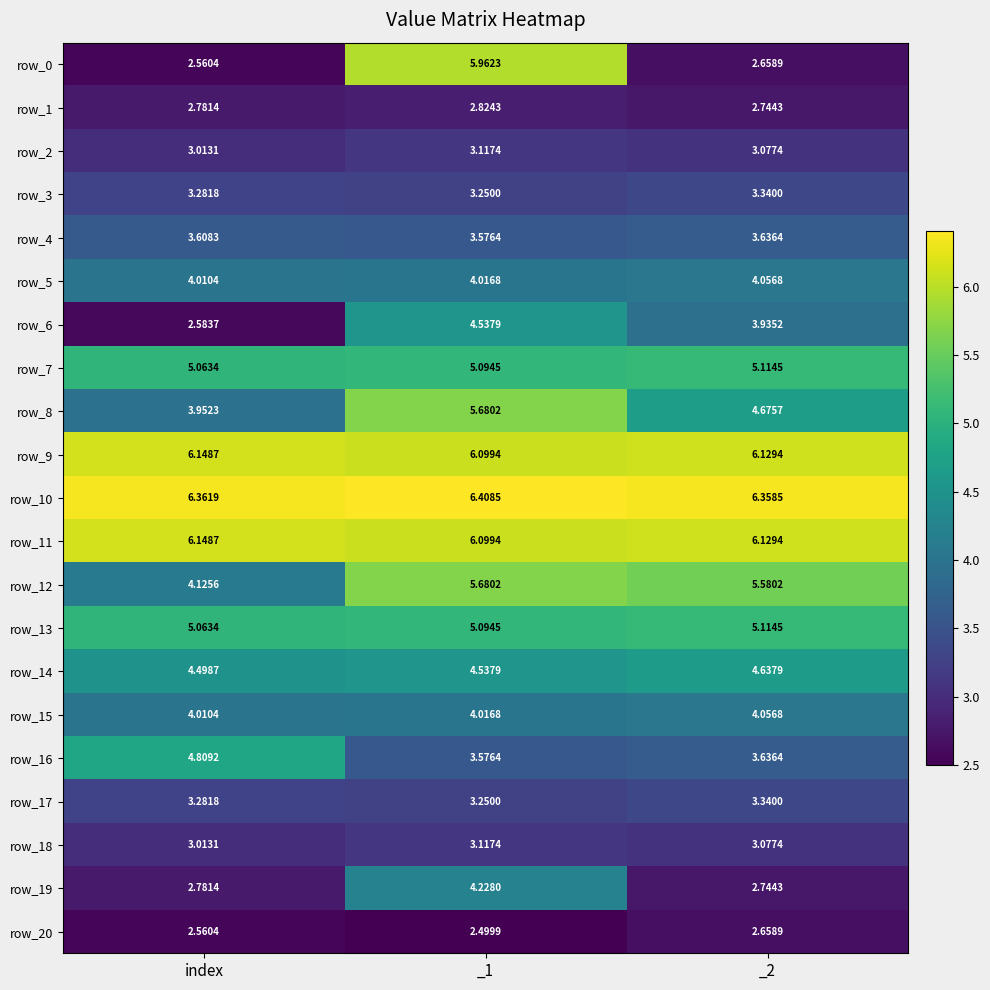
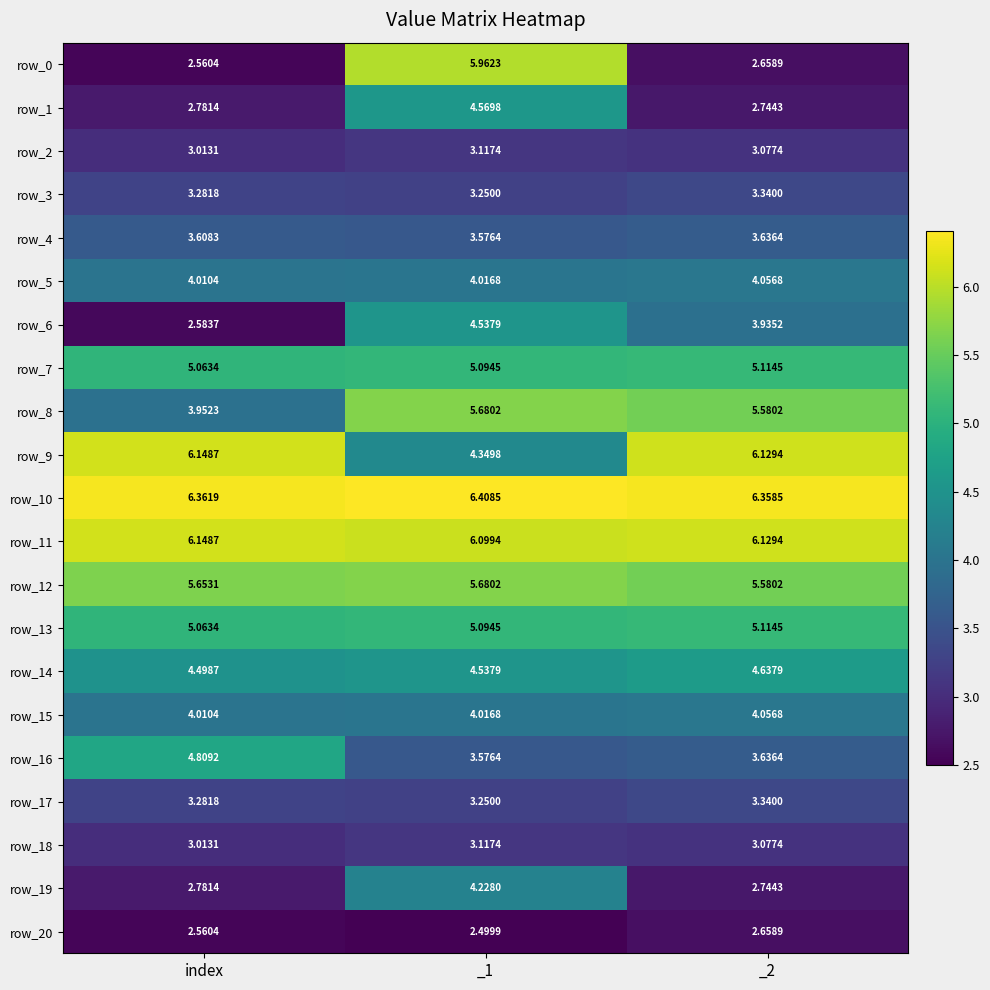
  {
    "row_0": {
      "index": 2.5604,
      "_1": 5.9623,
      "_2": 2.6589
    },
    "row_1": {
      "index": 2.7814,
-     "_1": 2.8243,
+     "_1": 4.5698,
      "_2": 2.7443
    },
    "row_2": {
      "index": 3.0131,
      "_1": 3.1174,
      "_2": 3.0774
    },
    "row_3": {
      "index": 3.2818,
      "_1": 3.2500,
      "_2": 3.3400
    },
    "row_4": {
      "index": 3.6083,
      "_1": 3.5764,
      "_2": 3.6364
    },
    "row_5": {
      "index": 4.0104,
      "_1": 4.0168,
      "_2": 4.0568
    },
    "row_6": {
      "index": 2.5837,
      "_1": 4.5379,
      "_2": 3.9352
    },
    "row_7": {
      "index": 5.0634,
      "_1": 5.0945,
      "_2": 5.1145
    },
    "row_8": {
      "index": 3.9523,
      "_1": 5.6802,
-     "_2": 4.6757
+     "_2": 5.5802
    },
    "row_9": {
      "index": 6.1487,
-     "_1": 6.0994,
+     "_1": 4.3498,
      "_2": 6.1294
    },
    "row_10": {
      "index": 6.3619,
      "_1": 6.4085,
      "_2": 6.3585
    },
    "row_11": {
      "index": 6.1487,
      "_1": 6.0994,
      "_2": 6.1294
    },
    "row_12": {
-     "index": 4.1256,
+     "index": 5.6531,
      "_1": 5.6802,
      "_2": 5.5802
    },
    "row_13": {
      "index": 5.0634,
      "_1": 5.0945,
      "_2": 5.1145
    },
    "row_14": {
      "index": 4.4987,
      "_1": 4.5379,
      "_2": 4.6379
    },
    "row_15": {
      "index": 4.0104,
      "_1": 4.0168,
      "_2": 4.0568
    },
    "row_16": {
      "index": 4.8092,
      "_1": 3.5764,
      "_2": 3.6364
    },
    "row_17": {
      "index": 3.2818,
      "_1": 3.2500,
      "_2": 3.3400
    },
    "row_18": {
      "index": 3.0131,
      "_1": 3.1174,
      "_2": 3.0774
    },
    "row_19": {
      "index": 2.7814,
      "_1": 4.2280,
      "_2": 2.7443
    },
    "row_20": {
      "index": 2.5604,
      "_1": 2.4999,
      "_2": 2.6589
    }
  }
